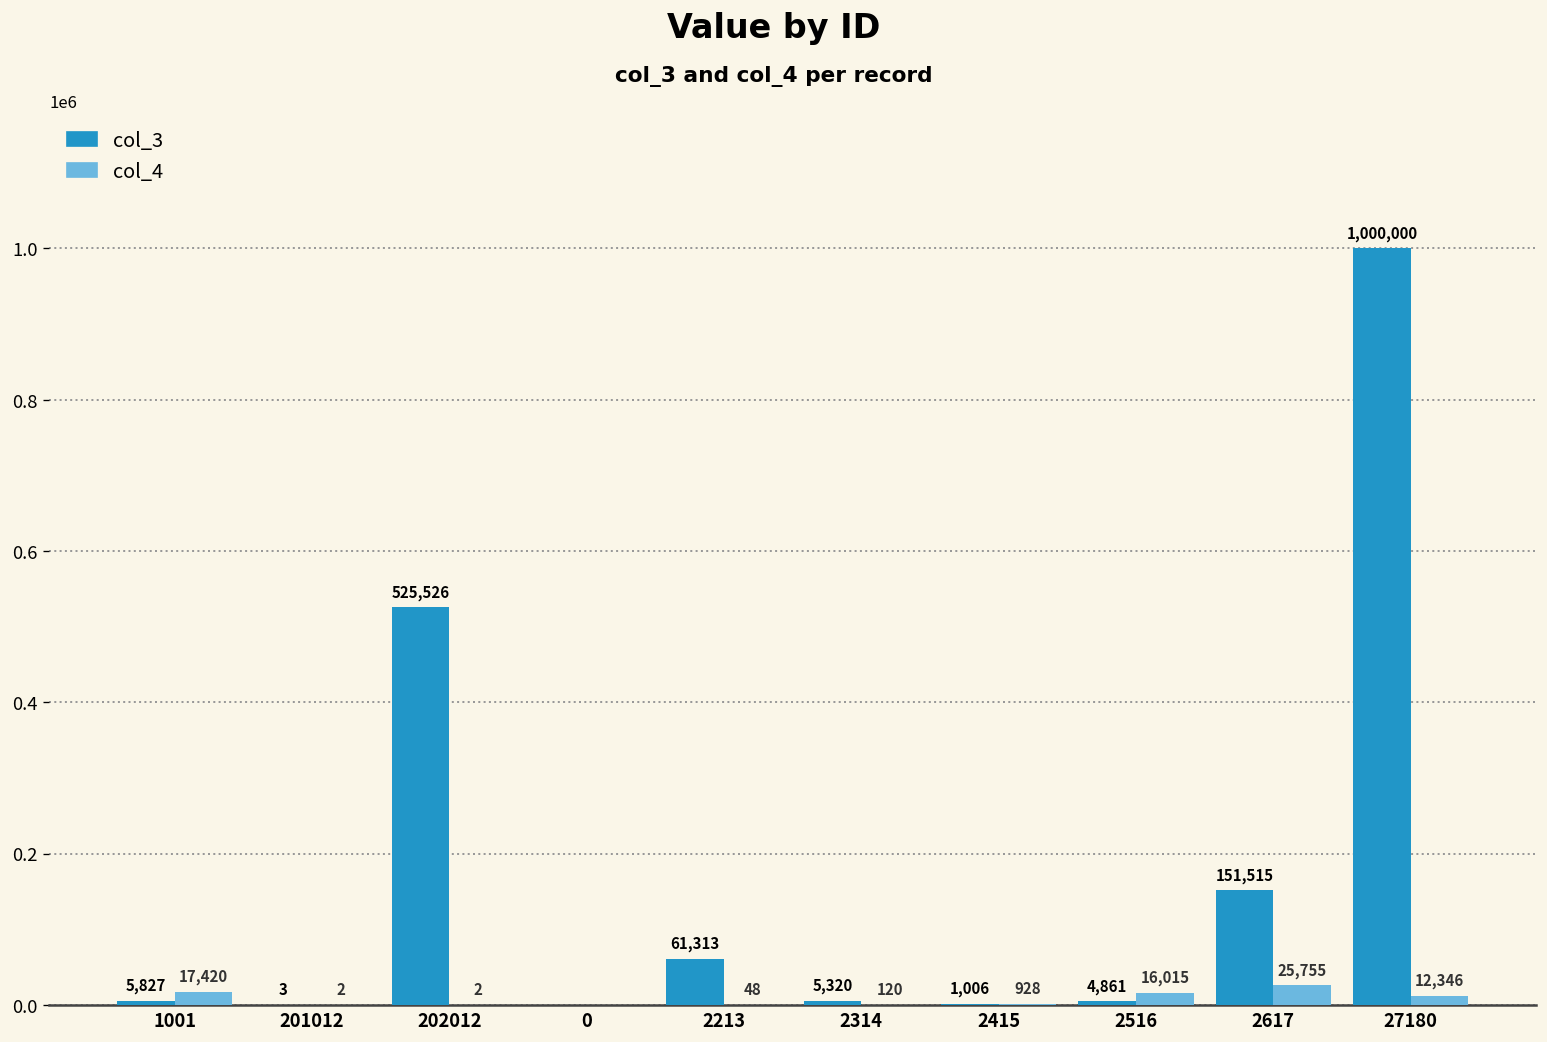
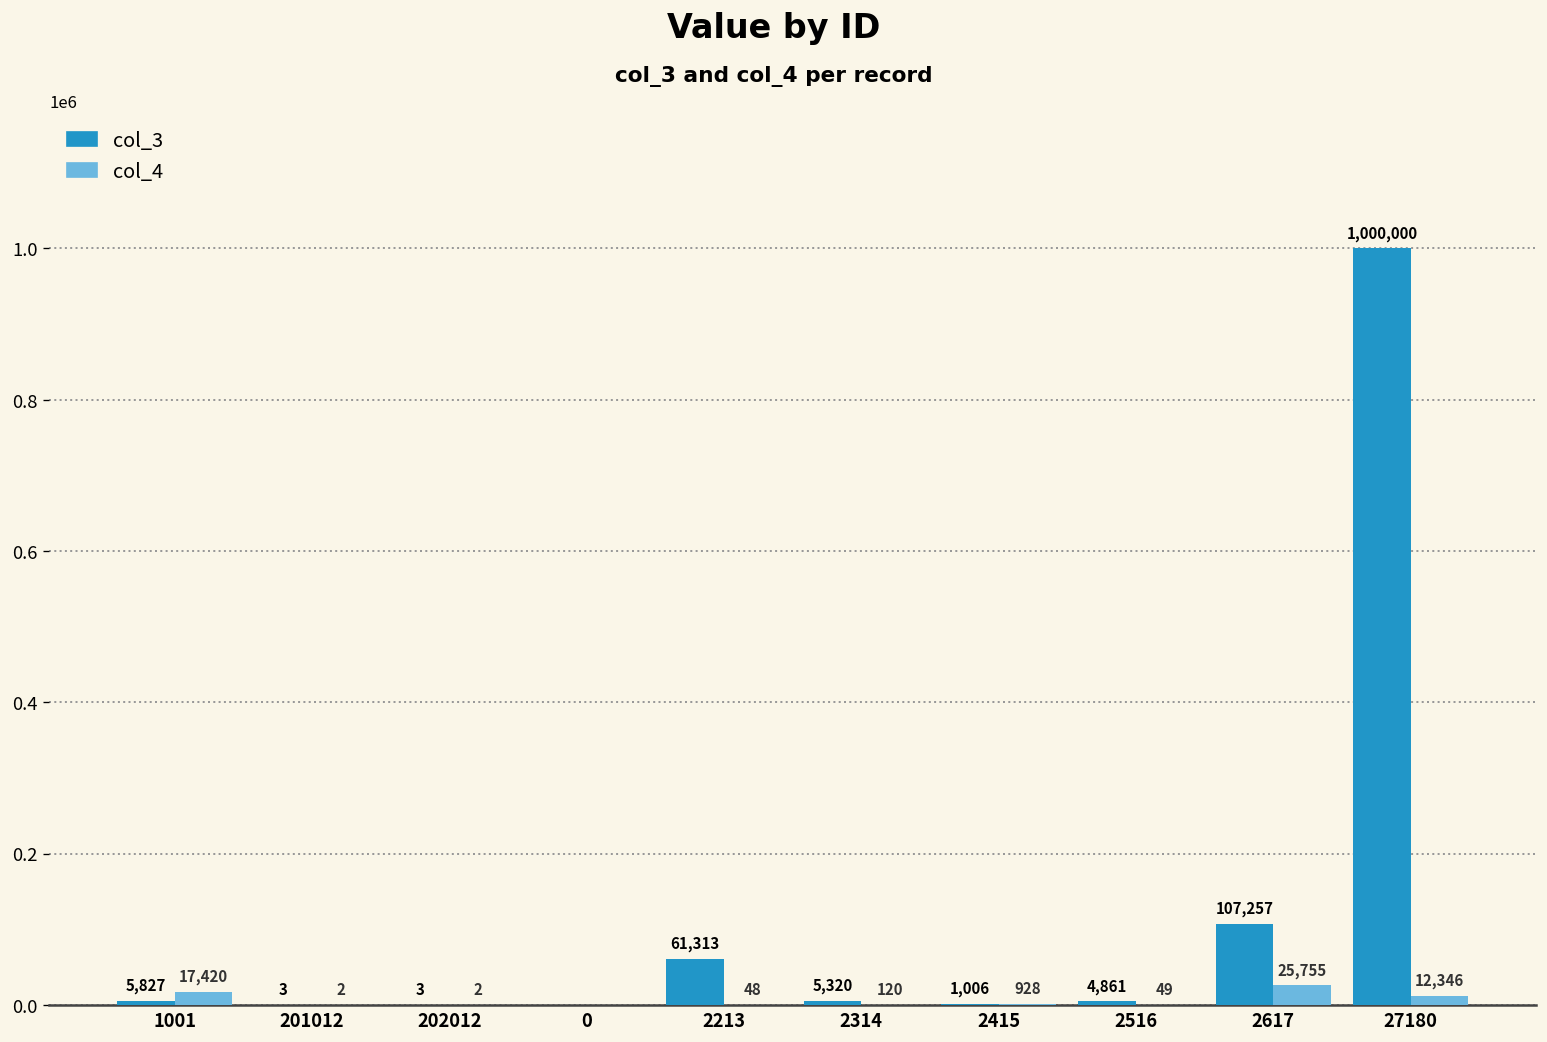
  {
    "col_3": {
      "1001": "5,827",
      "201012": "3",
-     "202012": "525,526",
+     "202012": "3",
      "2213": "61,313",
      "2314": "5,320",
      "2415": "1,006",
      "2516": "4,861",
-     "2617": "151,515",
+     "2617": "107,257",
      "27180": "1,000,000"
    },
    "col_4": {
      "1001": "17,420",
      "201012": "2",
      "202012": "2",
      "2213": "48",
      "2314": "120",
      "2415": "928",
-     "2516": "16,015",
+     "2516": "49",
      "2617": "25,755",
      "27180": "12,346"
    }
  }
